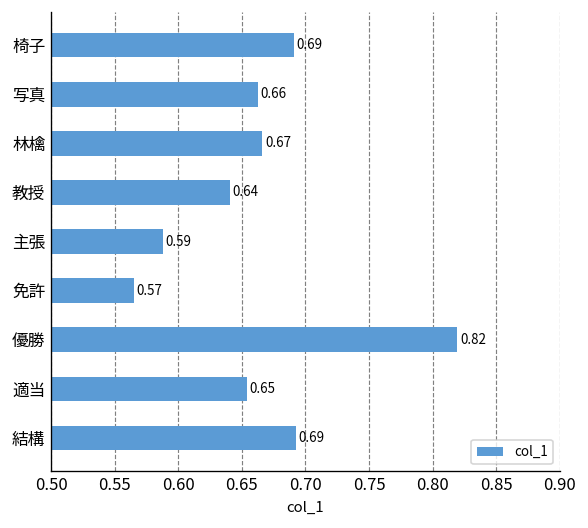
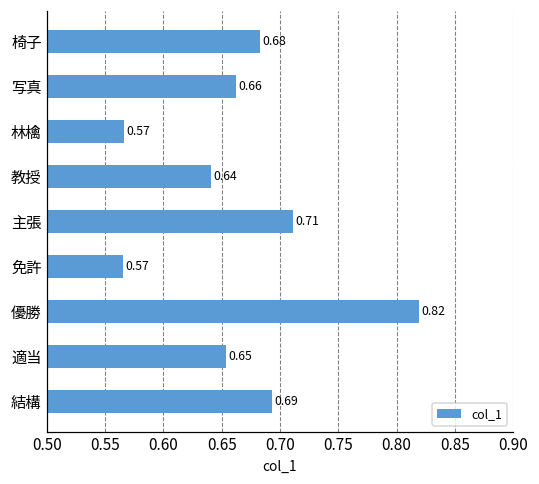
  {
-   "椅子": 0.69,
+   "椅子": 0.68,
    "写真": 0.66,
-   "林檎": 0.67,
+   "林檎": 0.57,
    "教授": 0.64,
-   "主張": 0.59,
+   "主張": 0.71,
    "免許": 0.57,
    "優勝": 0.82,
    "適当": 0.65,
    "結構": 0.69
  }
